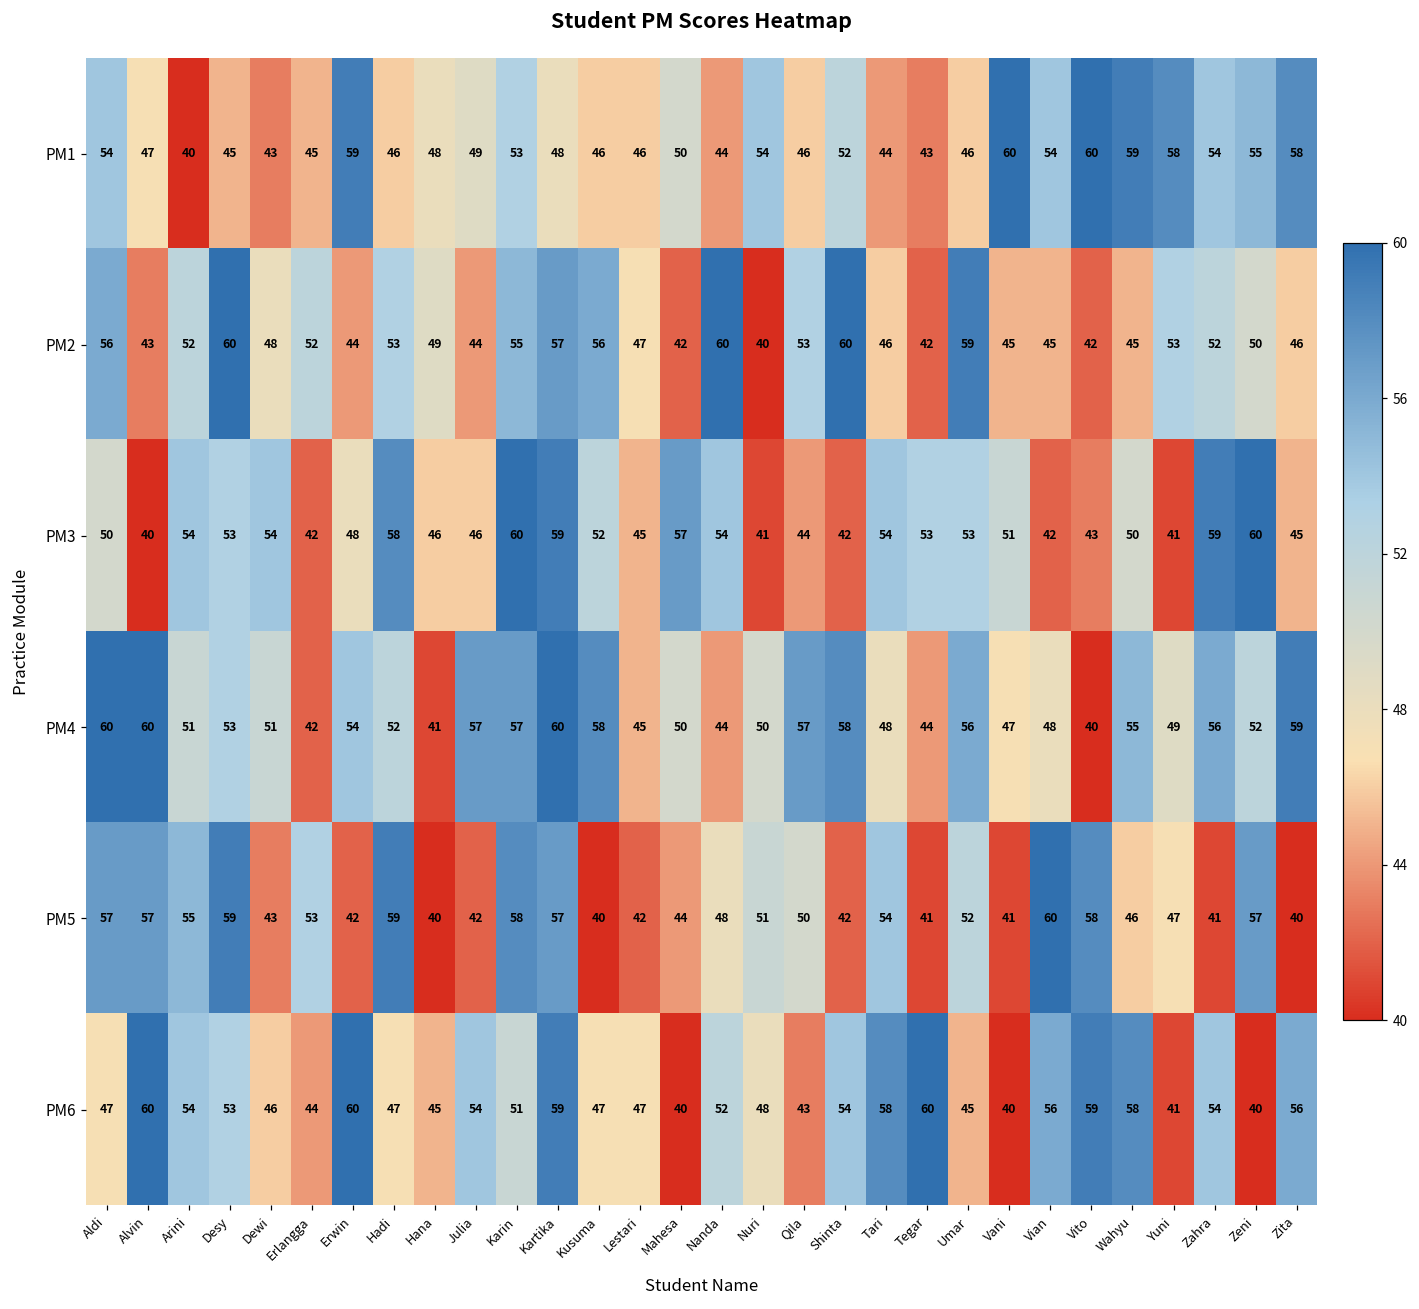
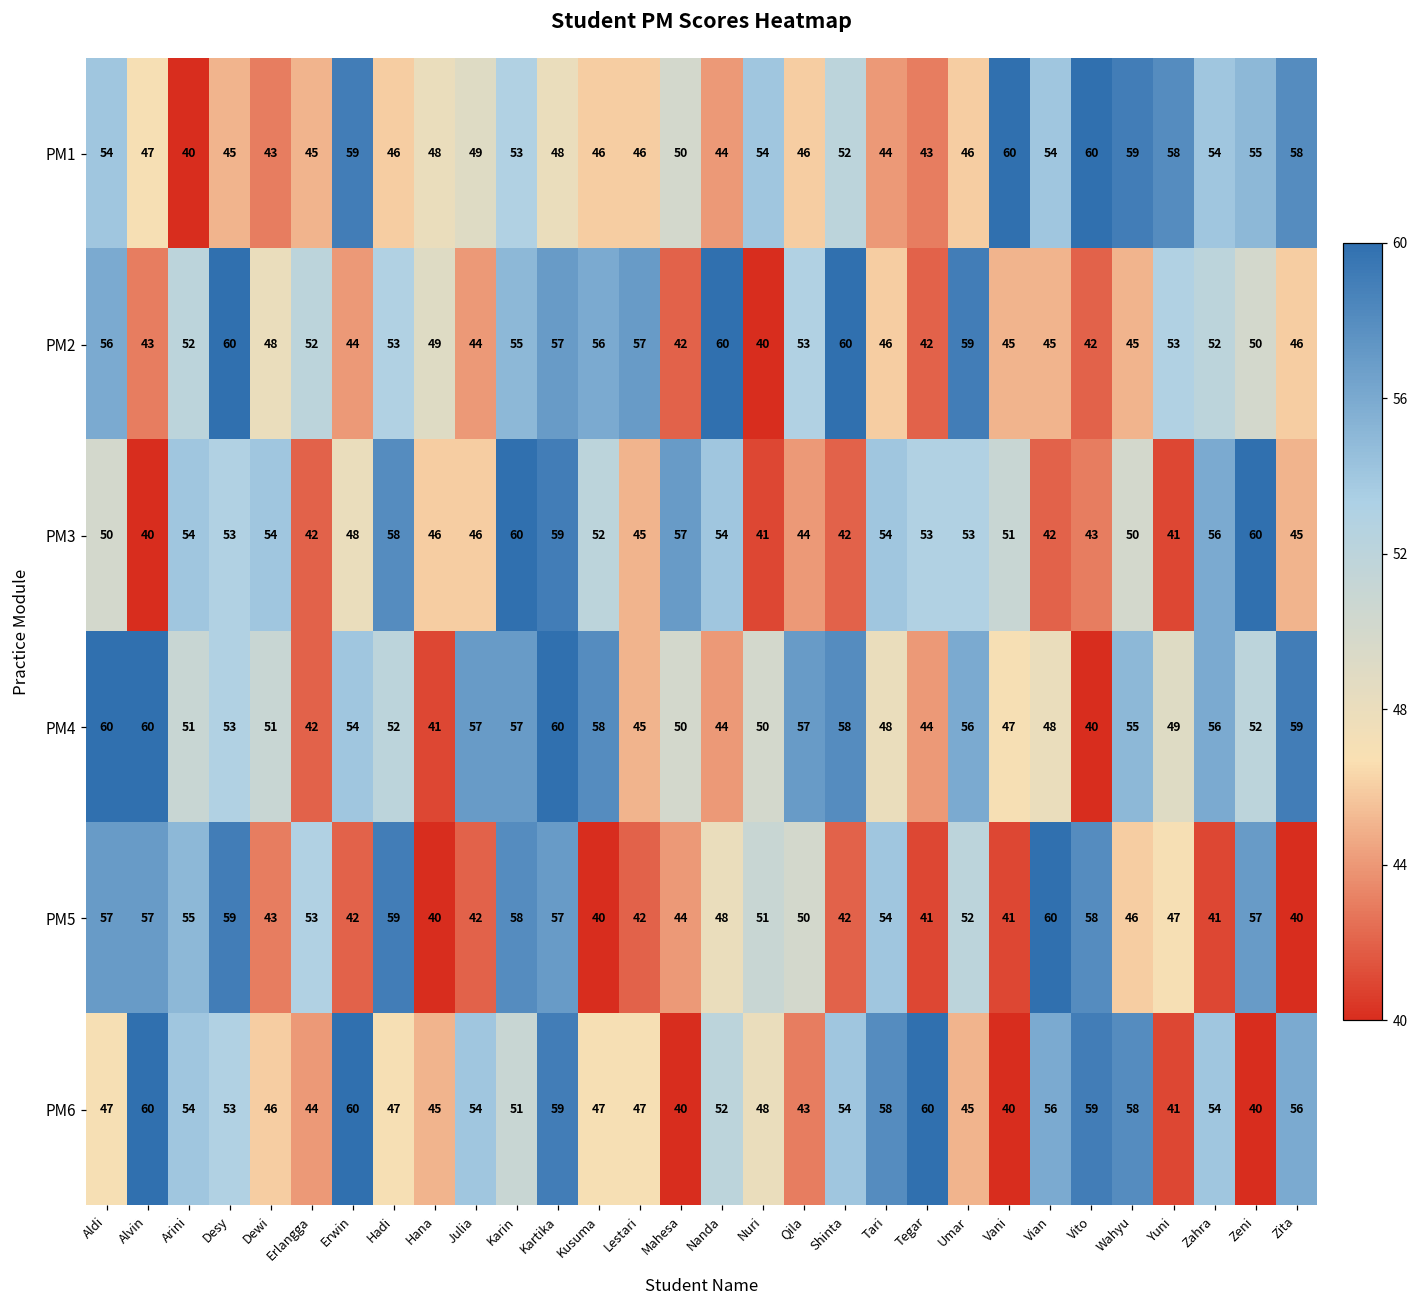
  {
    "PM1": {
      "Aldi": 54,
      "Alvin": 47,
      "Arini": 40,
      "Desy": 45,
      "Dewi": 43,
      "Erlangga": 45,
      "Erwin": 59,
      "Hadi": 46,
      "Hana": 48,
      "Julia": 49,
      "Karin": 53,
      "Kartika": 48,
      "Kusuma": 46,
      "Lestari": 46,
      "Mahesa": 50,
      "Nanda": 44,
      "Nuri": 54,
      "Qila": 46,
      "Shinta": 52,
      "Tari": 44,
      "Tegar": 43,
      "Umar": 46,
      "Vani": 60,
      "Vian": 54,
      "Vito": 60,
      "Wahyu": 59,
      "Yuni": 58,
      "Zahra": 54,
      "Zeni": 55,
      "Zita": 58
    },
    "PM2": {
      "Aldi": 56,
      "Alvin": 43,
      "Arini": 52,
      "Desy": 60,
      "Dewi": 48,
      "Erlangga": 52,
      "Erwin": 44,
      "Hadi": 53,
      "Hana": 49,
      "Julia": 44,
      "Karin": 55,
      "Kartika": 57,
      "Kusuma": 56,
-     "Lestari": 47,
+     "Lestari": 57,
      "Mahesa": 42,
      "Nanda": 60,
      "Nuri": 40,
      "Qila": 53,
      "Shinta": 60,
      "Tari": 46,
      "Tegar": 42,
      "Umar": 59,
      "Vani": 45,
      "Vian": 45,
      "Vito": 42,
      "Wahyu": 45,
      "Yuni": 53,
      "Zahra": 52,
      "Zeni": 50,
      "Zita": 46
    },
    "PM3": {
      "Aldi": 50,
      "Alvin": 40,
      "Arini": 54,
      "Desy": 53,
      "Dewi": 54,
      "Erlangga": 42,
      "Erwin": 48,
      "Hadi": 58,
      "Hana": 46,
      "Julia": 46,
      "Karin": 60,
      "Kartika": 59,
      "Kusuma": 52,
      "Lestari": 45,
      "Mahesa": 57,
      "Nanda": 54,
      "Nuri": 41,
      "Qila": 44,
      "Shinta": 42,
      "Tari": 54,
      "Tegar": 53,
      "Umar": 53,
      "Vani": 51,
      "Vian": 42,
      "Vito": 43,
      "Wahyu": 50,
      "Yuni": 41,
-     "Zahra": 59,
+     "Zahra": 56,
      "Zeni": 60,
      "Zita": 45
    },
    "PM4": {
      "Aldi": 60,
      "Alvin": 60,
      "Arini": 51,
      "Desy": 53,
      "Dewi": 51,
      "Erlangga": 42,
      "Erwin": 54,
      "Hadi": 52,
      "Hana": 41,
      "Julia": 57,
      "Karin": 57,
      "Kartika": 60,
      "Kusuma": 58,
      "Lestari": 45,
      "Mahesa": 50,
      "Nanda": 44,
      "Nuri": 50,
      "Qila": 57,
      "Shinta": 58,
      "Tari": 48,
      "Tegar": 44,
      "Umar": 56,
      "Vani": 47,
      "Vian": 48,
      "Vito": 40,
      "Wahyu": 55,
      "Yuni": 49,
      "Zahra": 56,
      "Zeni": 52,
      "Zita": 59
    },
    "PM5": {
      "Aldi": 57,
      "Alvin": 57,
      "Arini": 55,
      "Desy": 59,
      "Dewi": 43,
      "Erlangga": 53,
      "Erwin": 42,
      "Hadi": 59,
      "Hana": 40,
      "Julia": 42,
      "Karin": 58,
      "Kartika": 57,
      "Kusuma": 40,
      "Lestari": 42,
      "Mahesa": 44,
      "Nanda": 48,
      "Nuri": 51,
      "Qila": 50,
      "Shinta": 42,
      "Tari": 54,
      "Tegar": 41,
      "Umar": 52,
      "Vani": 41,
      "Vian": 60,
      "Vito": 58,
      "Wahyu": 46,
      "Yuni": 47,
      "Zahra": 41,
      "Zeni": 57,
      "Zita": 40
    },
    "PM6": {
      "Aldi": 47,
      "Alvin": 60,
      "Arini": 54,
      "Desy": 53,
      "Dewi": 46,
      "Erlangga": 44,
      "Erwin": 60,
      "Hadi": 47,
      "Hana": 45,
      "Julia": 54,
      "Karin": 51,
      "Kartika": 59,
      "Kusuma": 47,
      "Lestari": 47,
      "Mahesa": 40,
      "Nanda": 52,
      "Nuri": 48,
      "Qila": 43,
      "Shinta": 54,
      "Tari": 58,
      "Tegar": 60,
      "Umar": 45,
      "Vani": 40,
      "Vian": 56,
      "Vito": 59,
      "Wahyu": 58,
      "Yuni": 41,
      "Zahra": 54,
      "Zeni": 40,
      "Zita": 56
    }
  }
